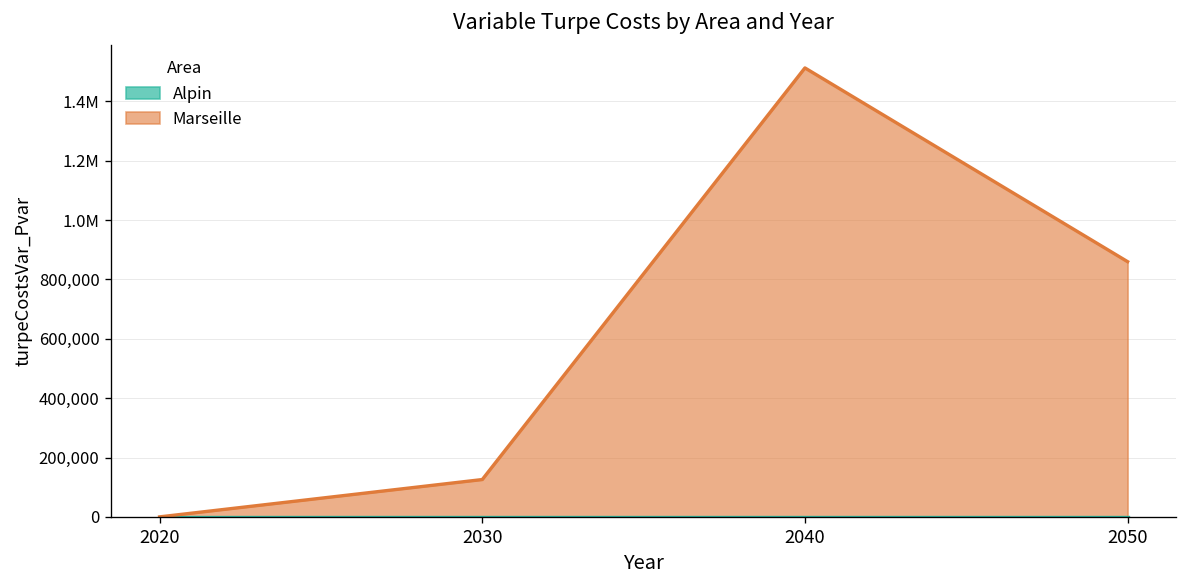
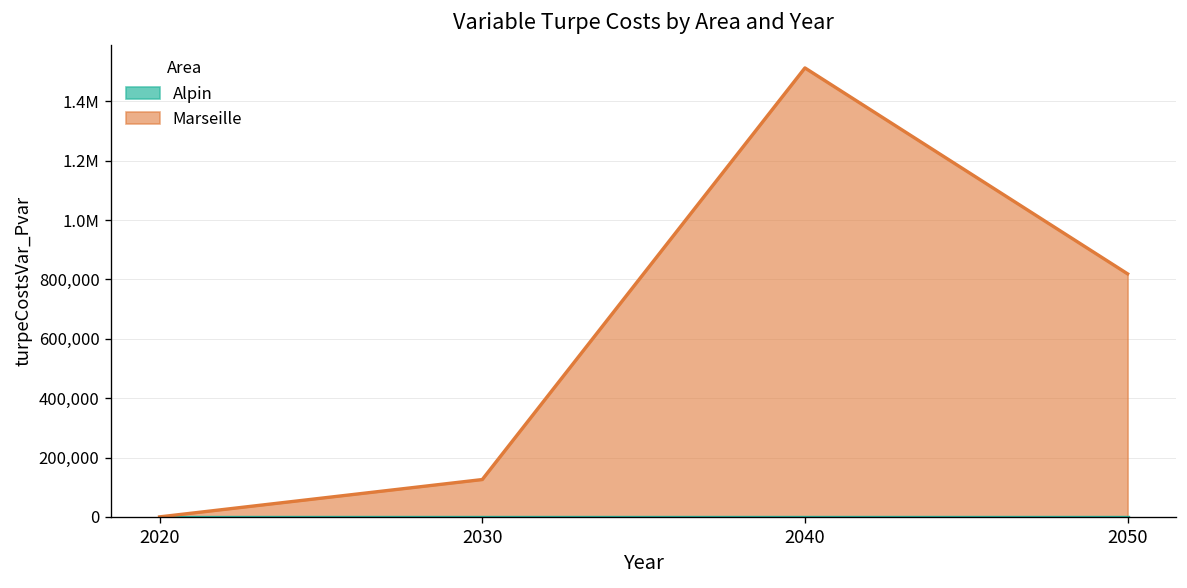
  {
    "Alpin": {
      "2030": "0",
      "2040": "0",
      "2050": "0"
    },
    "Marseille": {
      "2030": "130,000",
      "2040": "1,510,000",
-     "2050": "860,000"
+     "2050": "820,000"
    }
  }
